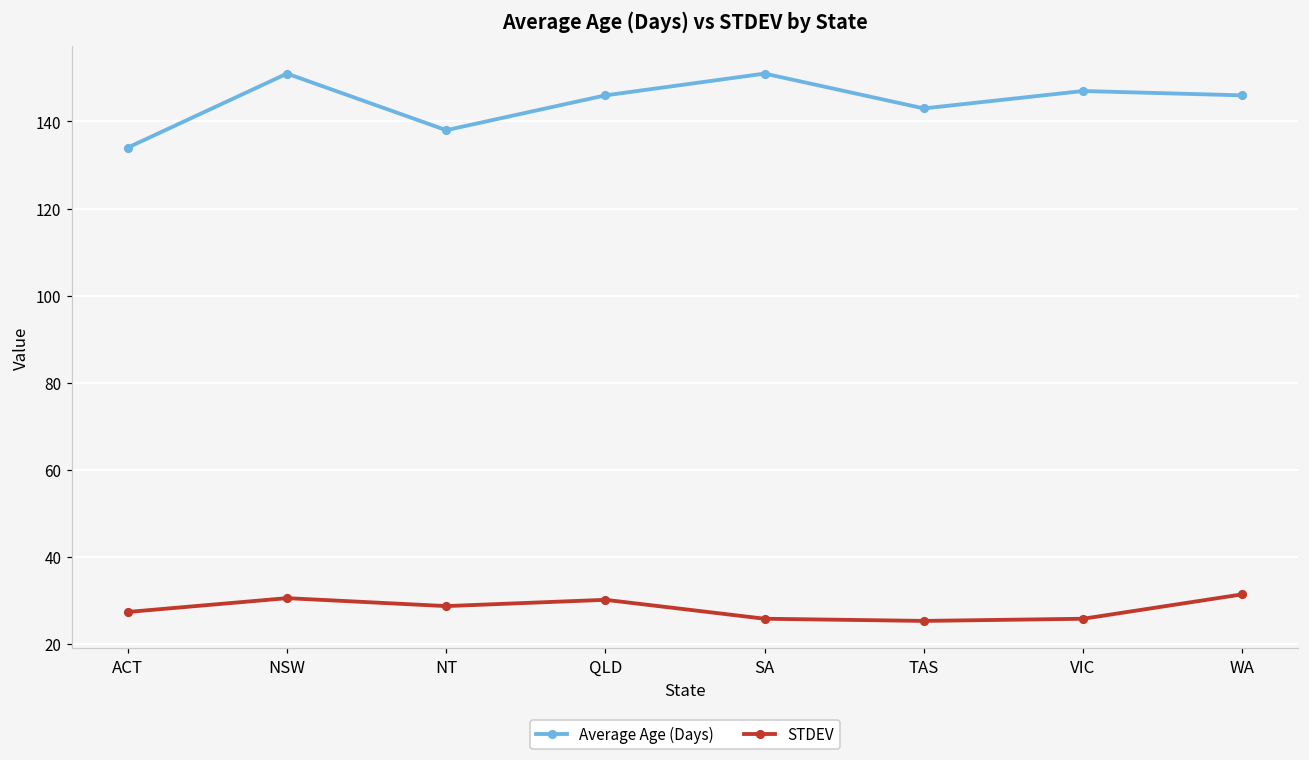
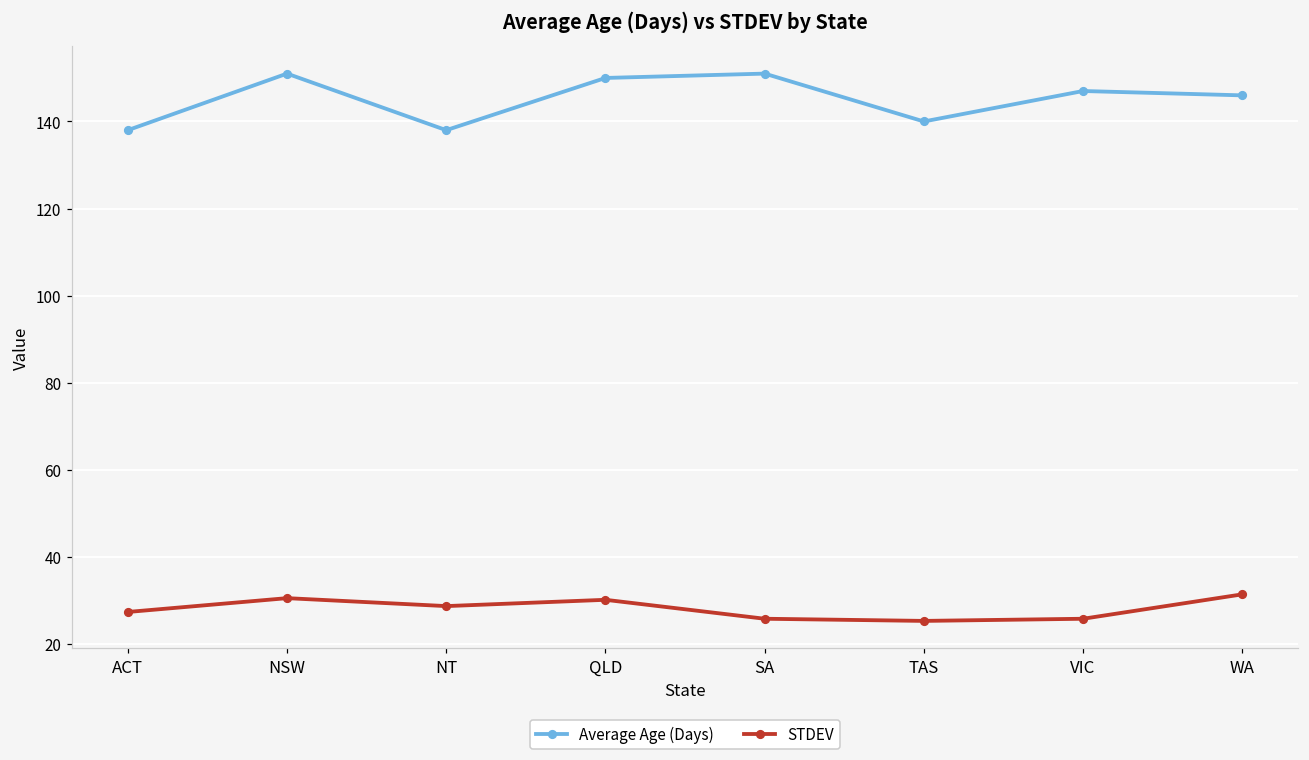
  {
    "Average Age (Days)": {
-     "ACT": 134,
+     "ACT": 138,
      "NSW": 151,
      "NT": 138,
-     "QLD": 146,
+     "QLD": 150,
      "SA": 151,
-     "TAS": 143,
+     "TAS": 140,
      "VIC": 147,
      "WA": 146
    },
    "STDEV": {
      "ACT": 27,
      "NSW": 30,
      "NT": 29,
      "QLD": 30,
      "SA": 26,
      "TAS": 25,
      "VIC": 26,
      "WA": 31
    }
  }
